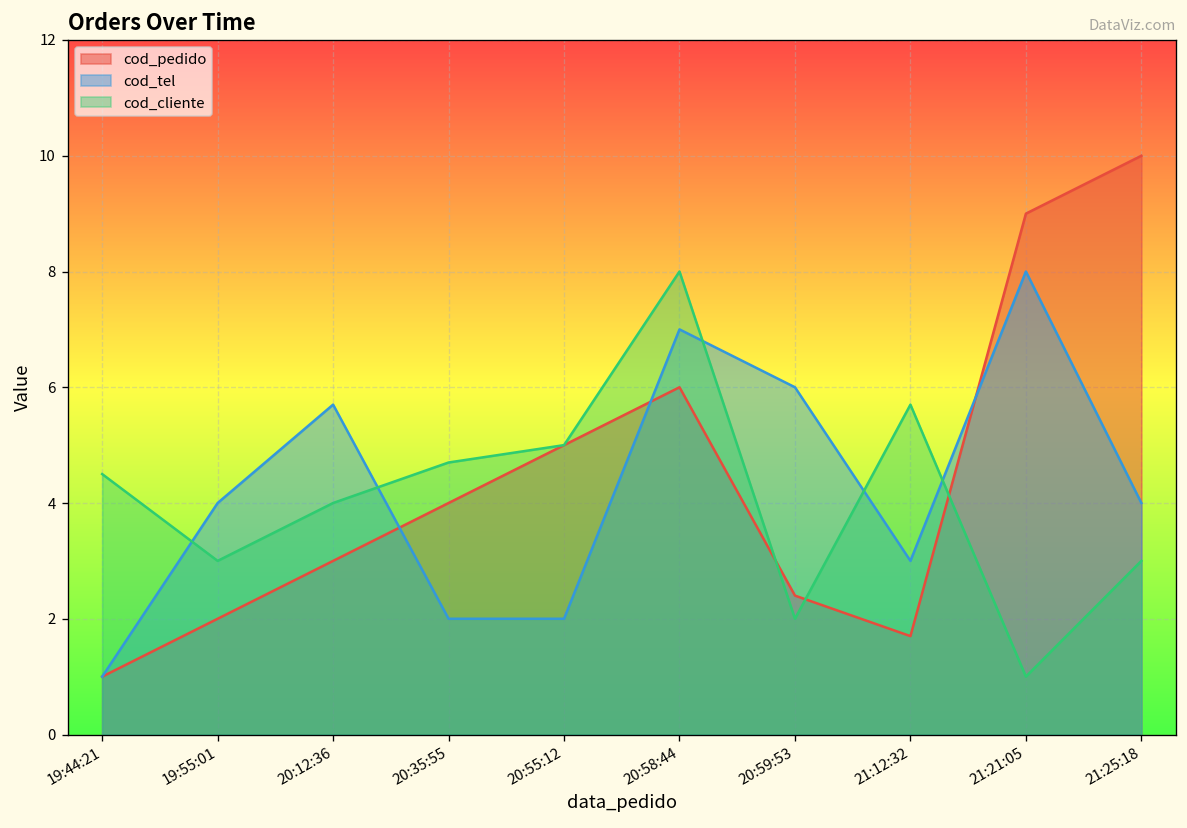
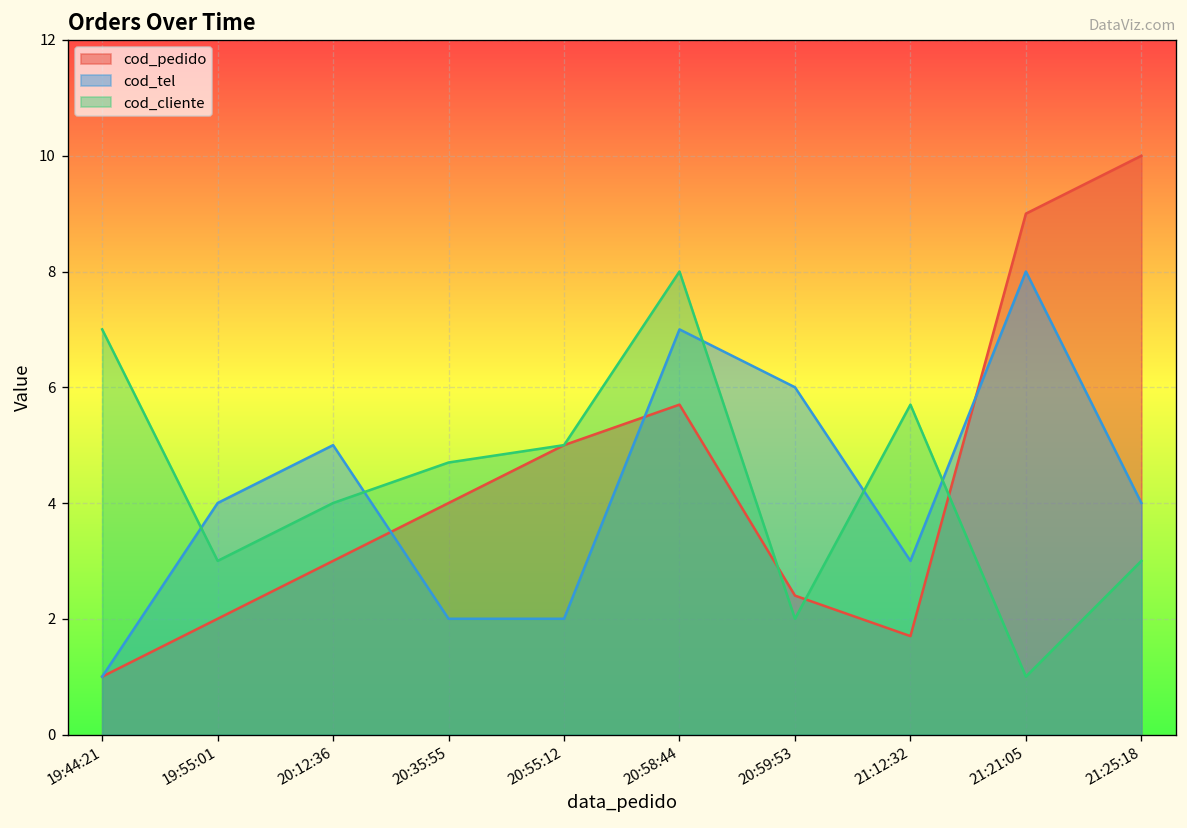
  {
    "cod_pedido": {
      "19:55:01": 2.0,
      "20:12:36": 3.0,
      "20:35:55": 4.0,
-     "20:58:44": 6.0,
+     "20:58:44": 5.7,
      "20:59:53": 2.4,
      "21:12:32": 1.7,
      "21:21:05": 9.0,
      "21:25:18": 10.0
    },
    "cod_tel": {
      "19:55:01": 4.0,
-     "20:12:36": 5.7,
+     "20:12:36": 5.0,
      "20:35:55": 2.0,
      "20:55:12": 2.0,
      "20:58:44": 7.0,
      "20:59:53": 6.0,
      "21:12:32": 3.0,
      "21:21:05": 8.0,
      "21:25:18": 4.0
    },
    "cod_cliente": {
-     "19:44:21": 4.5,
+     "19:44:21": 7.0,
      "19:55:01": 3.0,
      "20:12:36": 4.0,
      "20:35:55": 4.7,
      "20:58:44": 8.0,
      "20:59:53": 2.0,
      "21:12:32": 5.7,
      "21:21:05": 1.0,
      "21:25:18": 3.0
    }
  }
